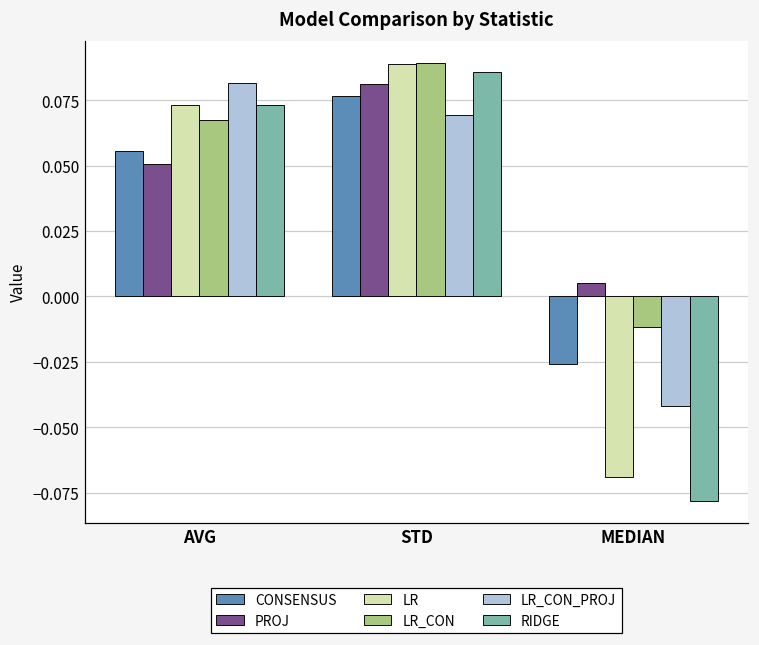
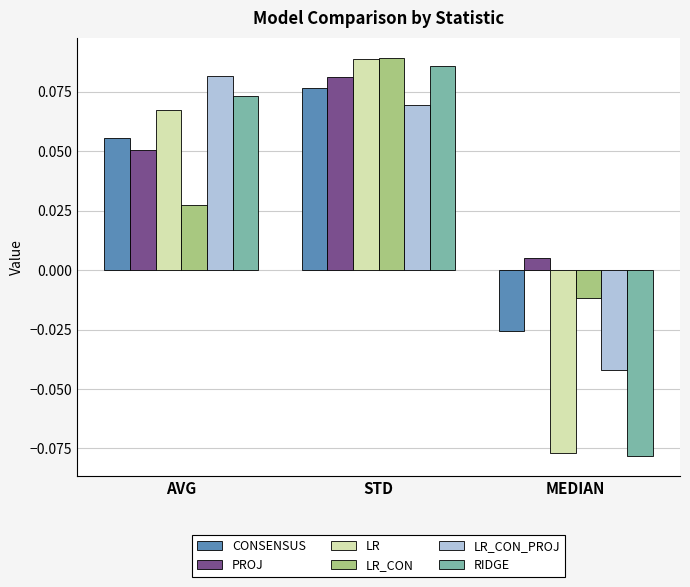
  {
    "PROJ": {
      "AVG": 0.050,
      "STD": 0.081,
      "MEDIAN": 0.005
    },
    "LR": {
-     "AVG": 0.073,
+     "AVG": 0.067,
      "STD": 0.089,
-     "MEDIAN": -0.069
+     "MEDIAN": -0.077
    },
    "LR_CON": {
-     "AVG": 0.068,
+     "AVG": 0.028,
      "STD": 0.089,
      "MEDIAN": -0.012
    },
    "LR_CON_PROJ": {
      "AVG": 0.082,
      "STD": 0.069,
      "MEDIAN": -0.042
    }
  }
